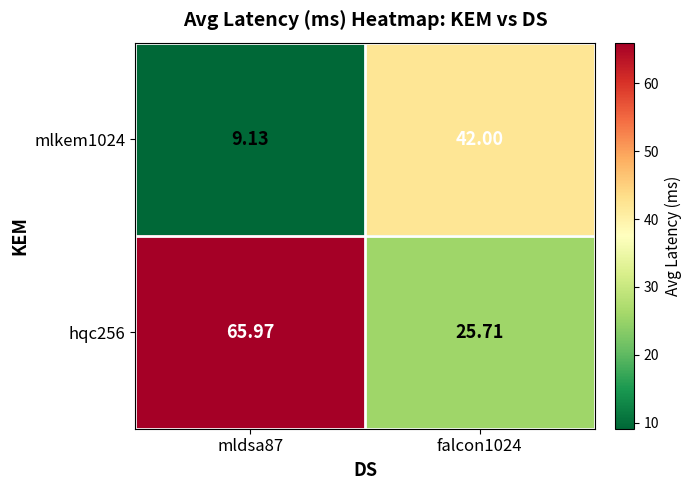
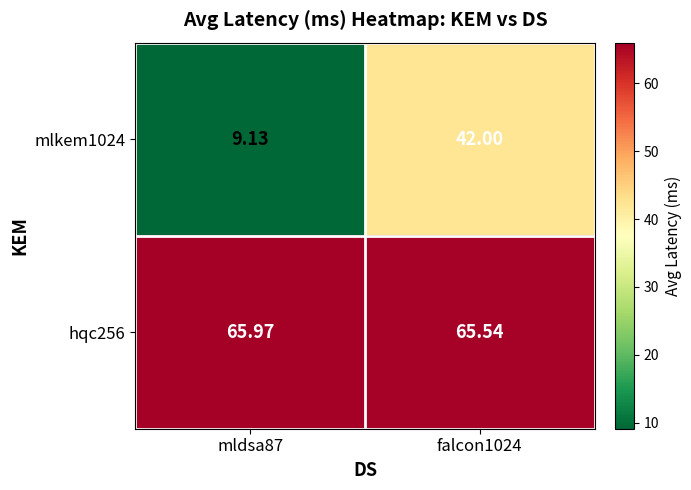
  {
    "mlkem1024": {
      "mldsa87": 9.13,
      "falcon1024": 42.00
    },
    "hqc256": {
      "mldsa87": 65.97,
-     "falcon1024": 25.71
+     "falcon1024": 65.54
    }
  }
